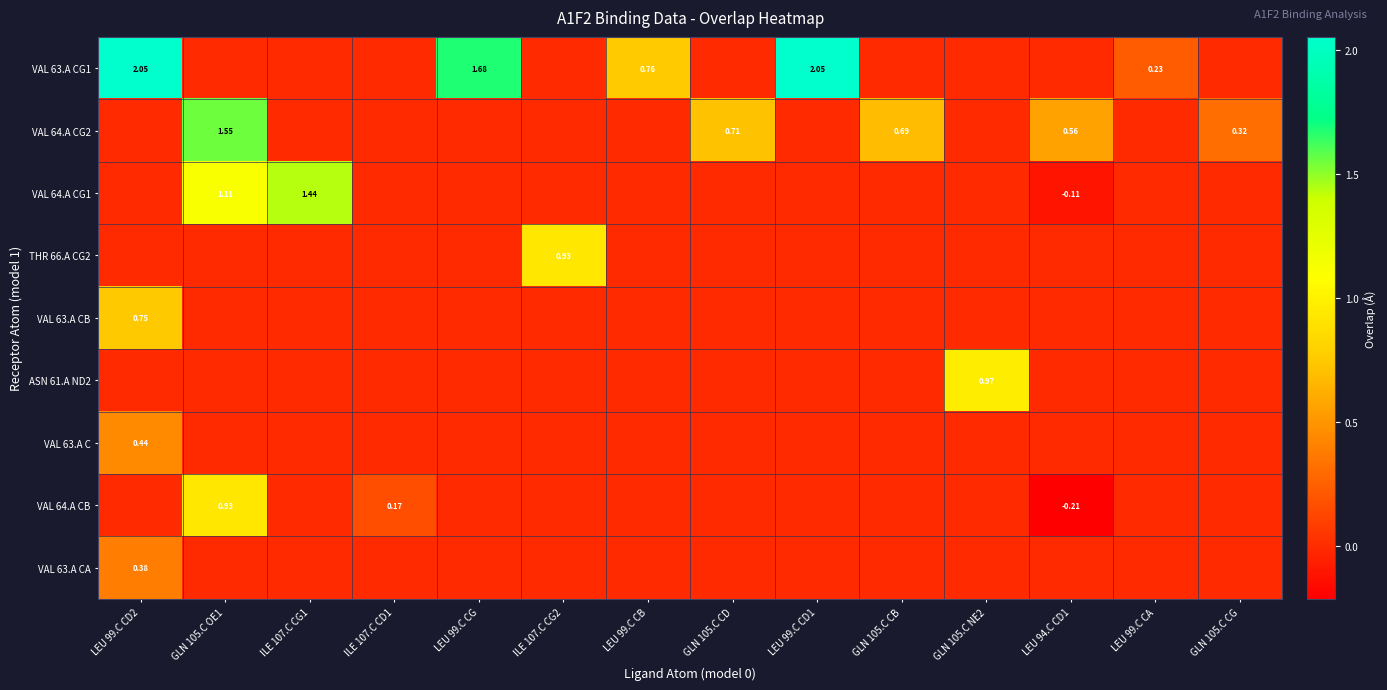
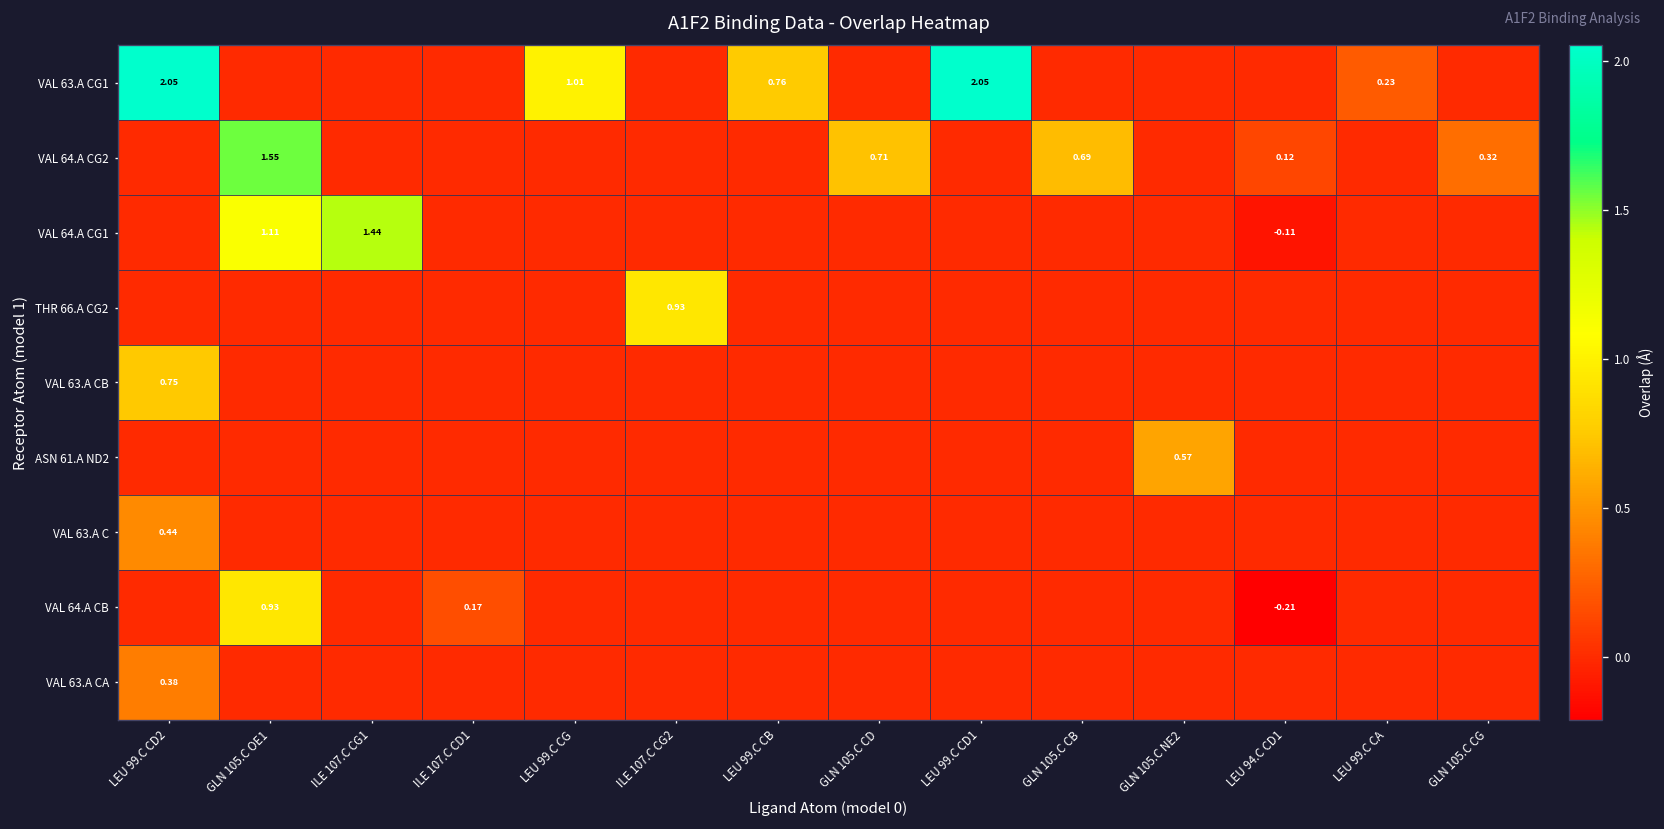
  {
    "VAL 63.A CG1": {
      "LEU 99.C CD2": 2.05,
-     "LEU 99.C CG": 1.68,
+     "LEU 99.C CG": 1.01,
      "LEU 99.C CB": 0.76,
      "LEU 99.C CD1": 2.05,
      "LEU 99.C CA": 0.23
    },
    "VAL 64.A CG2": {
      "GLN 105.C OE1": 1.55,
      "GLN 105.C CD": 0.71,
      "GLN 105.C CB": 0.69,
-     "LEU 94.C CD1": 0.56,
+     "LEU 94.C CD1": 0.12,
      "GLN 105.C CG": 0.32
    },
    "VAL 64.A CG1": {
      "GLN 105.C OE1": 1.11,
      "ILE 107.C CG1": 1.44,
      "LEU 94.C CD1": -0.11
    },
    "THR 66.A CG2": {
      "ILE 107.C CG2": 0.93
    },
    "VAL 63.A CB": {
      "LEU 99.C CD2": 0.75
    },
    "ASN 61.A ND2": {
-     "GLN 105.C NE2": 0.97
+     "GLN 105.C NE2": 0.57
    },
    "VAL 63.A C": {
      "LEU 99.C CD2": 0.44
    },
    "VAL 64.A CB": {
      "GLN 105.C OE1": 0.93,
      "ILE 107.C CD1": 0.17,
      "LEU 94.C CD1": -0.21
    },
    "VAL 63.A CA": {
      "LEU 99.C CD2": 0.38
    }
  }
